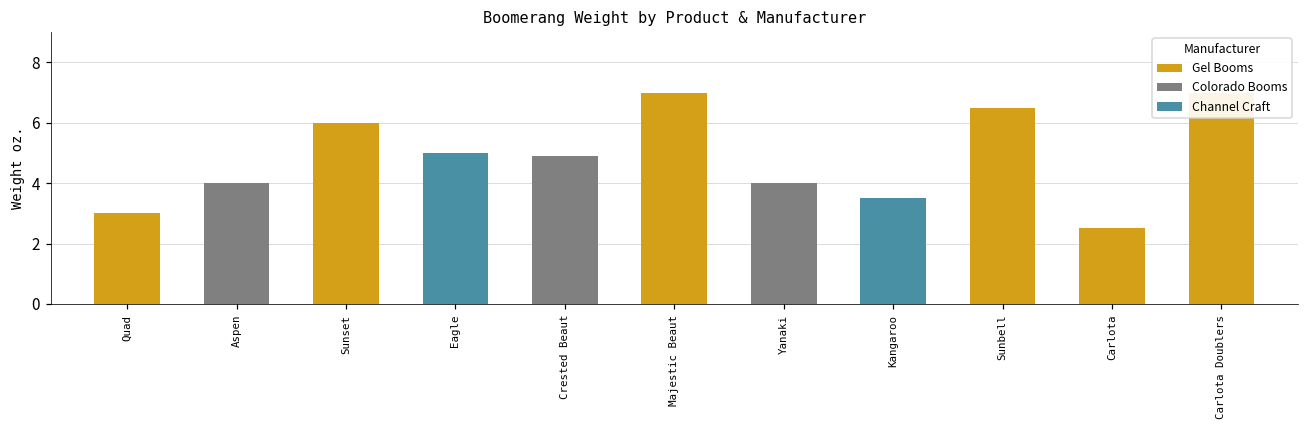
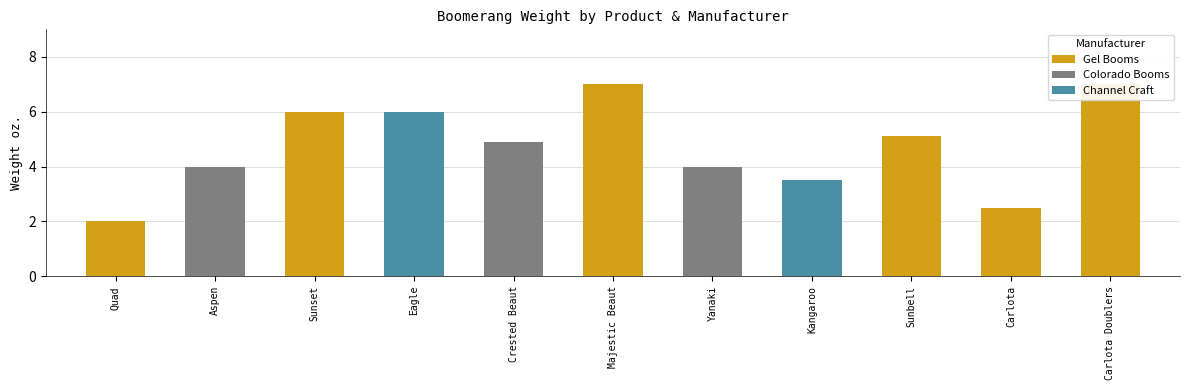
  {
    "Gel Booms": {
-     "Quad": 3,
+     "Quad": 2,
      "Sunset": 6.0,
      "Majestic Beaut": 7.0,
-     "Sunbell": 6.5,
+     "Sunbell": 5.1,
      "Carlota": 2.5
    },
    "Colorado Booms": {
      "Aspen": 4.0,
      "Crested Beaut": 4.9,
      "Yanaki": 4.0
    },
    "Channel Craft": {
-     "Eagle": 5,
+     "Eagle": 6,
      "Kangaroo": 3.5
    }
  }
